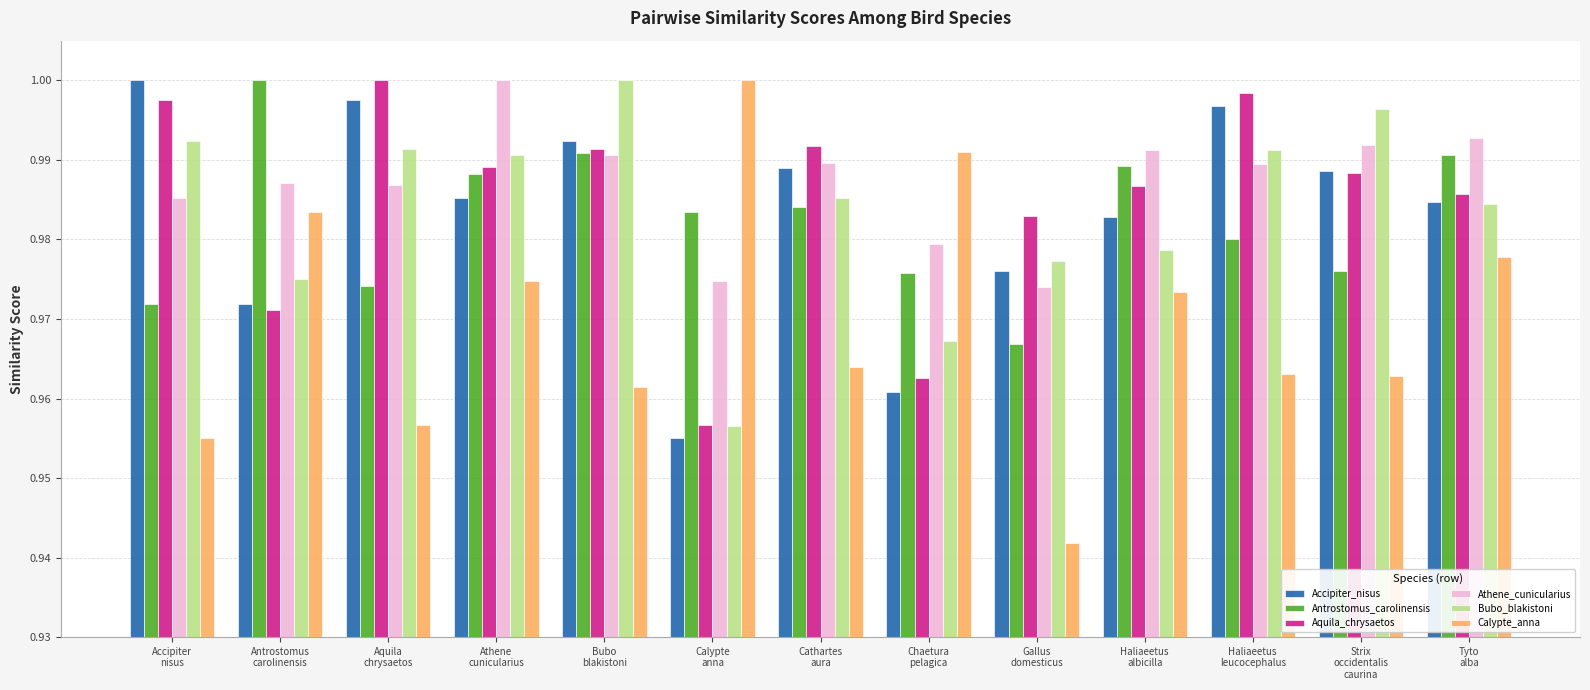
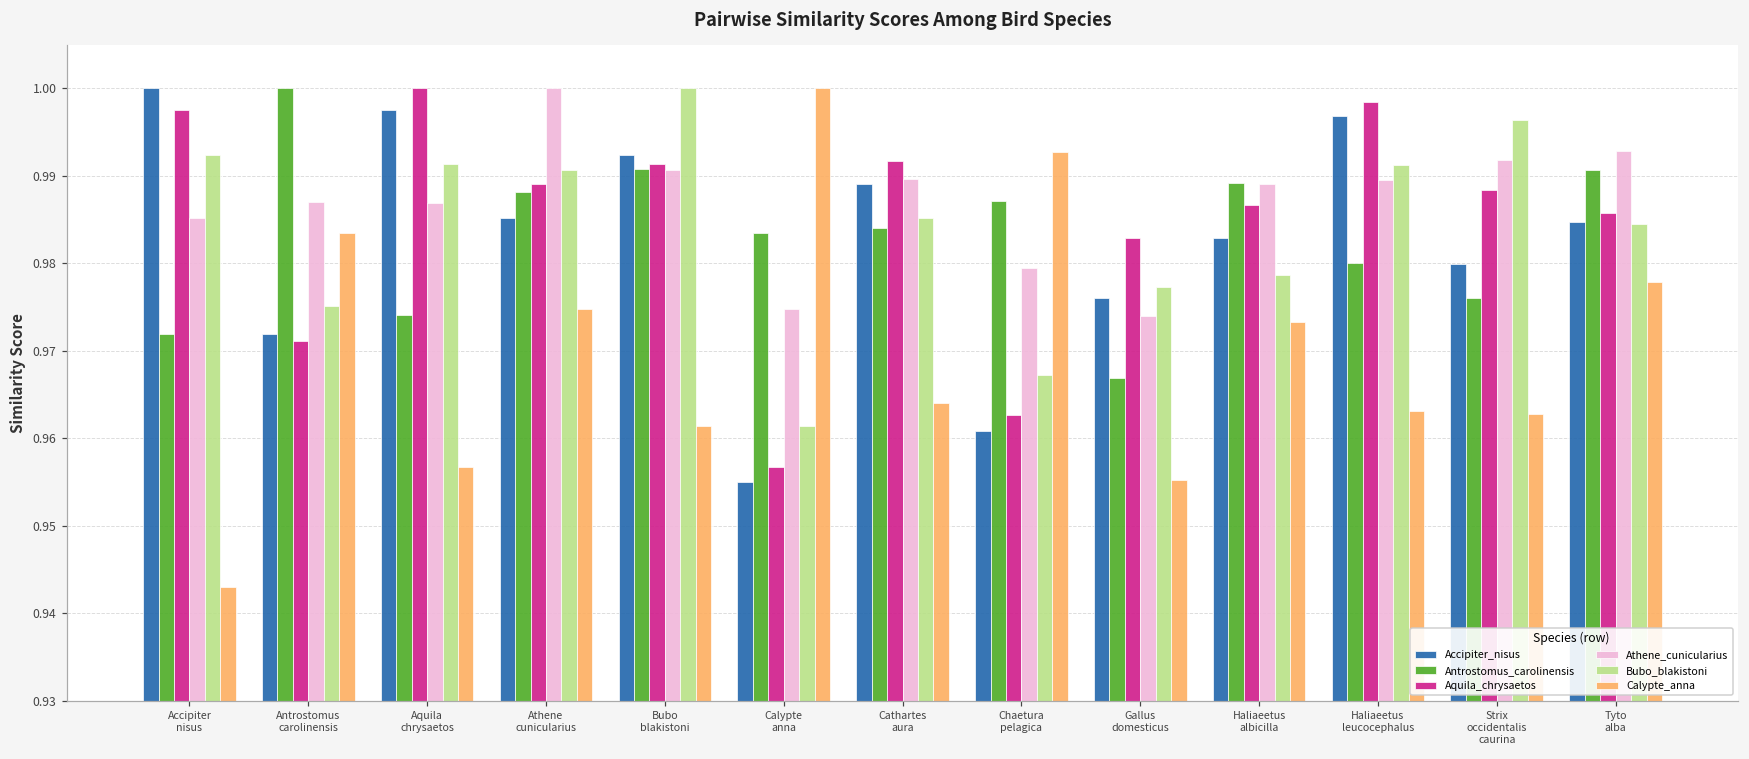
  {
    "Accipiter_nisus": {
      "Accipiter nisus": 1.000,
      "Antrostomus carolinensis": 0.972,
      "Aquila chrysaetos": 0.998,
      "Athene cunicularius": 0.985,
      "Bubo blakistoni": 0.992,
      "Calypte anna": 0.955,
      "Cathartes aura": 0.989,
      "Chaetura pelagica": 0.961,
      "Gallus domesticus": 0.976,
      "Haliaeetus albicilla": 0.983,
      "Haliaeetus leucocephalus": 0.997,
-     "Strix occidentalis caurina": 0.989,
+     "Strix occidentalis caurina": 0.980,
      "Tyto alba": 0.985
    },
    "Antrostomus_carolinensis": {
      "Accipiter nisus": 0.972,
      "Antrostomus carolinensis": 1.000,
      "Aquila chrysaetos": 0.974,
      "Athene cunicularius": 0.988,
      "Bubo blakistoni": 0.991,
      "Calypte anna": 0.983,
      "Cathartes aura": 0.984,
-     "Chaetura pelagica": 0.976,
+     "Chaetura pelagica": 0.987,
      "Gallus domesticus": 0.967,
      "Haliaeetus albicilla": 0.989,
      "Haliaeetus leucocephalus": 0.980,
      "Strix occidentalis caurina": 0.976,
      "Tyto alba": 0.991
    },
    "Aquila_chrysaetos": {
      "Accipiter nisus": 0.998,
      "Antrostomus carolinensis": 0.971,
      "Aquila chrysaetos": 1.000,
      "Athene cunicularius": 0.989,
      "Bubo blakistoni": 0.991,
      "Calypte anna": 0.957,
      "Cathartes aura": 0.992,
      "Chaetura pelagica": 0.963,
      "Gallus domesticus": 0.983,
      "Haliaeetus albicilla": 0.987,
      "Haliaeetus leucocephalus": 0.998,
      "Strix occidentalis caurina": 0.988,
      "Tyto alba": 0.986
    },
    "Athene_cunicularius": {
      "Accipiter nisus": 0.985,
      "Antrostomus carolinensis": 0.987,
      "Aquila chrysaetos": 0.987,
      "Athene cunicularius": 1.000,
      "Bubo blakistoni": 0.991,
      "Calypte anna": 0.975,
      "Cathartes aura": 0.990,
      "Chaetura pelagica": 0.979,
      "Gallus domesticus": 0.974,
-     "Haliaeetus albicilla": 0.991,
+     "Haliaeetus albicilla": 0.989,
      "Haliaeetus leucocephalus": 0.989,
      "Strix occidentalis caurina": 0.992,
      "Tyto alba": 0.993
    },
    "Bubo_blakistoni": {
      "Accipiter nisus": 0.992,
      "Antrostomus carolinensis": 0.975,
      "Aquila chrysaetos": 0.991,
      "Athene cunicularius": 0.991,
      "Bubo blakistoni": 1.000,
-     "Calypte anna": 0.957,
+     "Calypte anna": 0.961,
      "Cathartes aura": 0.985,
      "Chaetura pelagica": 0.967,
      "Gallus domesticus": 0.977,
      "Haliaeetus albicilla": 0.979,
      "Haliaeetus leucocephalus": 0.991,
      "Strix occidentalis caurina": 0.996,
      "Tyto alba": 0.984
    },
    "Calypte_anna": {
-     "Accipiter nisus": 0.955,
+     "Accipiter nisus": 0.943,
      "Antrostomus carolinensis": 0.983,
      "Aquila chrysaetos": 0.957,
      "Athene cunicularius": 0.975,
      "Bubo blakistoni": 0.961,
      "Calypte anna": 1.000,
      "Cathartes aura": 0.964,
-     "Chaetura pelagica": 0.991,
-     "Gallus domesticus": 0.942,
+     "Chaetura pelagica": 0.993,
+     "Gallus domesticus": 0.955,
      "Haliaeetus albicilla": 0.973,
      "Haliaeetus leucocephalus": 0.963,
      "Strix occidentalis caurina": 0.963,
      "Tyto alba": 0.978
    }
  }
